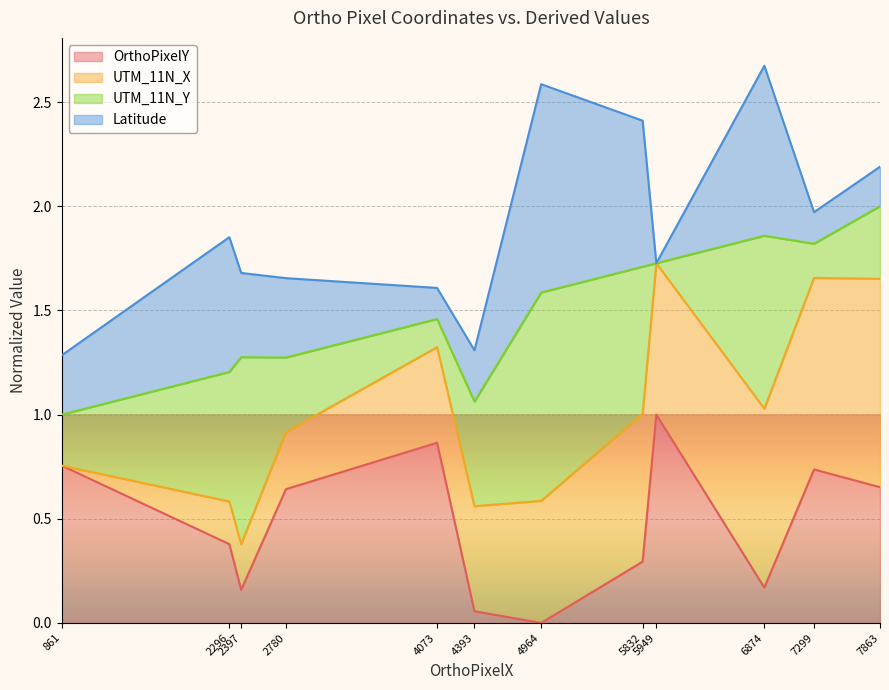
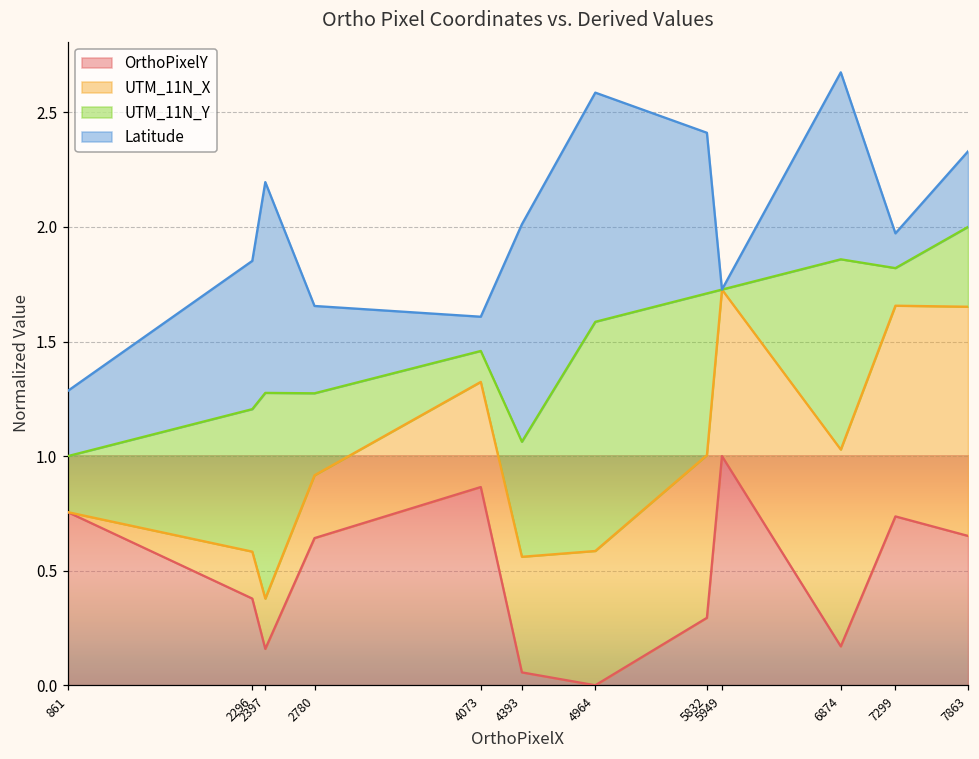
  {
    "OrthoPixelY": {
      "2296": 0.38,
      "2397": 0.16,
      "2780": 0.64,
      "4073": 0.86,
      "4393": 0.06,
      "4964": 0.00,
      "5832": 0.29,
      "5949": 1.00,
      "6874": 0.17,
      "7299": 0.74,
      "7863": 0.65
    },
    "UTM_11N_X": {
      "2296": 0.20,
      "2397": 0.22,
      "2780": 0.27,
      "4073": 0.46,
      "4393": 0.50,
      "4964": 0.59,
      "5832": 0.71,
      "6874": 0.86,
      "7299": 0.92,
      "7863": 1.00
    },
    "UTM_11N_Y": {
      "861": 0.24,
      "2296": 0.62,
      "2397": 0.90,
      "2780": 0.36,
      "4073": 0.14,
      "4393": 0.50,
      "4964": 1.00,
      "5832": 0.71,
      "6874": 0.83,
      "7299": 0.16,
      "7863": 0.35
    },
    "Latitude": {
      "861": 0.28,
      "2296": 0.65,
-     "2397": 0.40,
+     "2397": 0.92,
      "2780": 0.38,
      "4073": 0.15,
-     "4393": 0.25,
+     "4393": 0.95,
      "4964": 1.00,
      "5832": 0.70,
      "6874": 0.82,
      "7299": 0.15,
-     "7863": 0.19
+     "7863": 0.33
    }
  }
